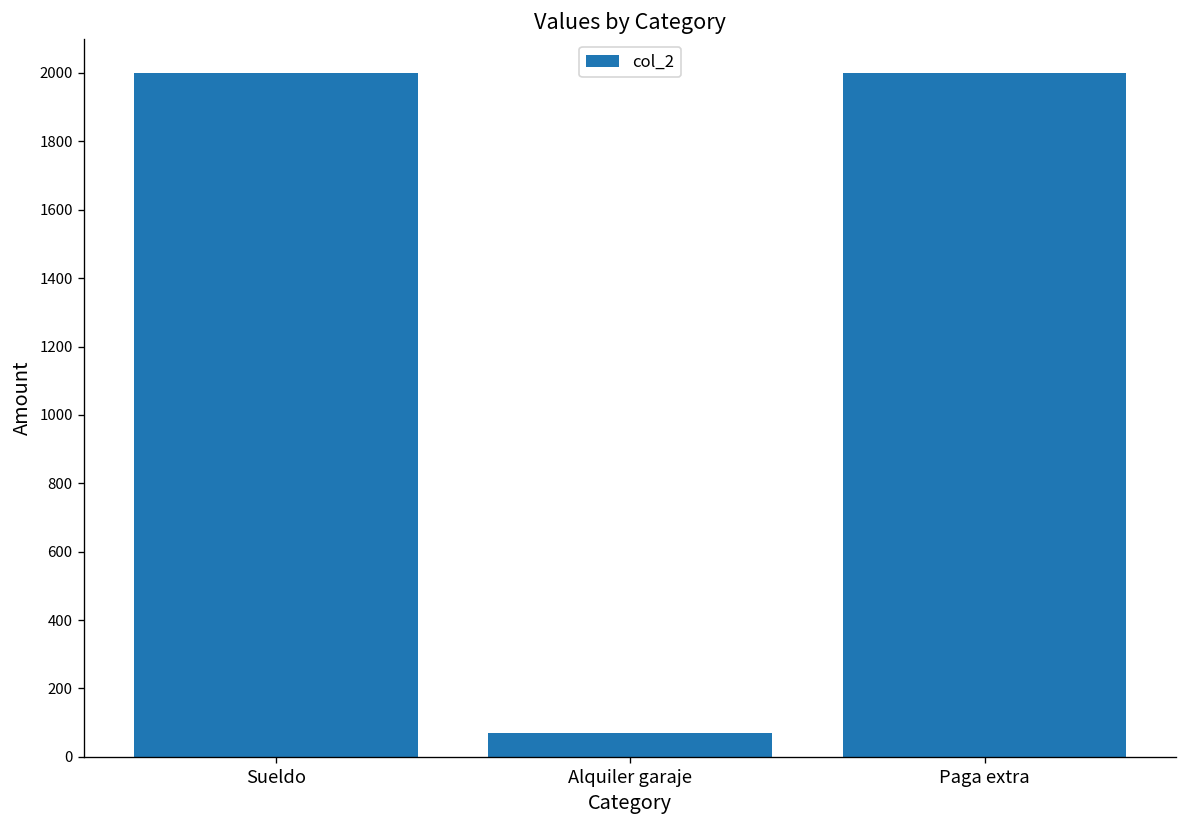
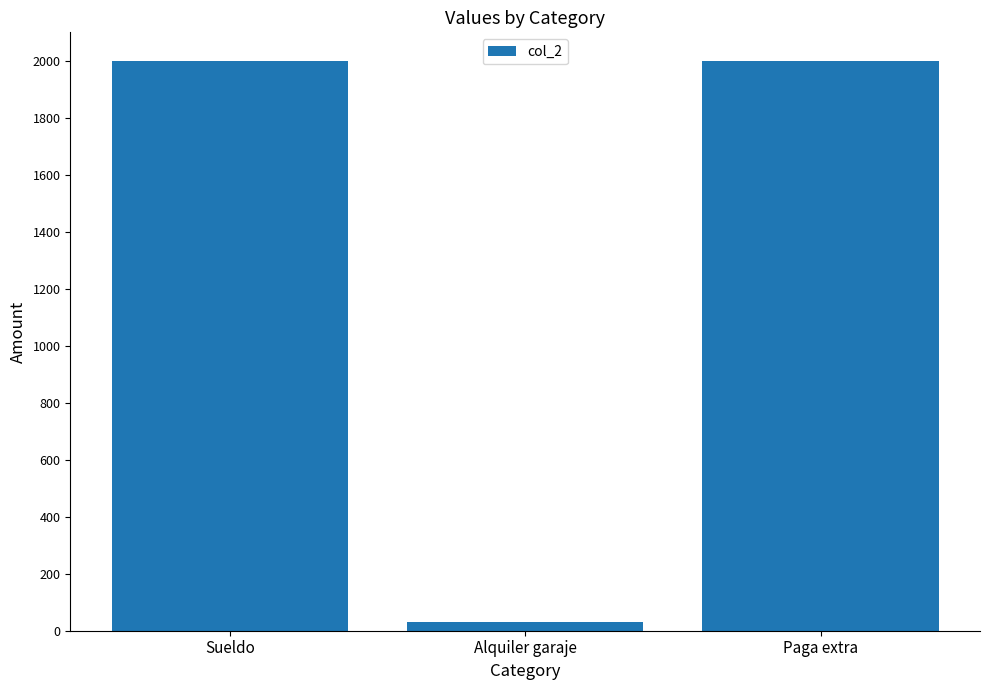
  {
    "Sueldo": 2000,
-   "Alquiler garaje": 70,
+   "Alquiler garaje": 30,
    "Paga extra": 2000
  }
